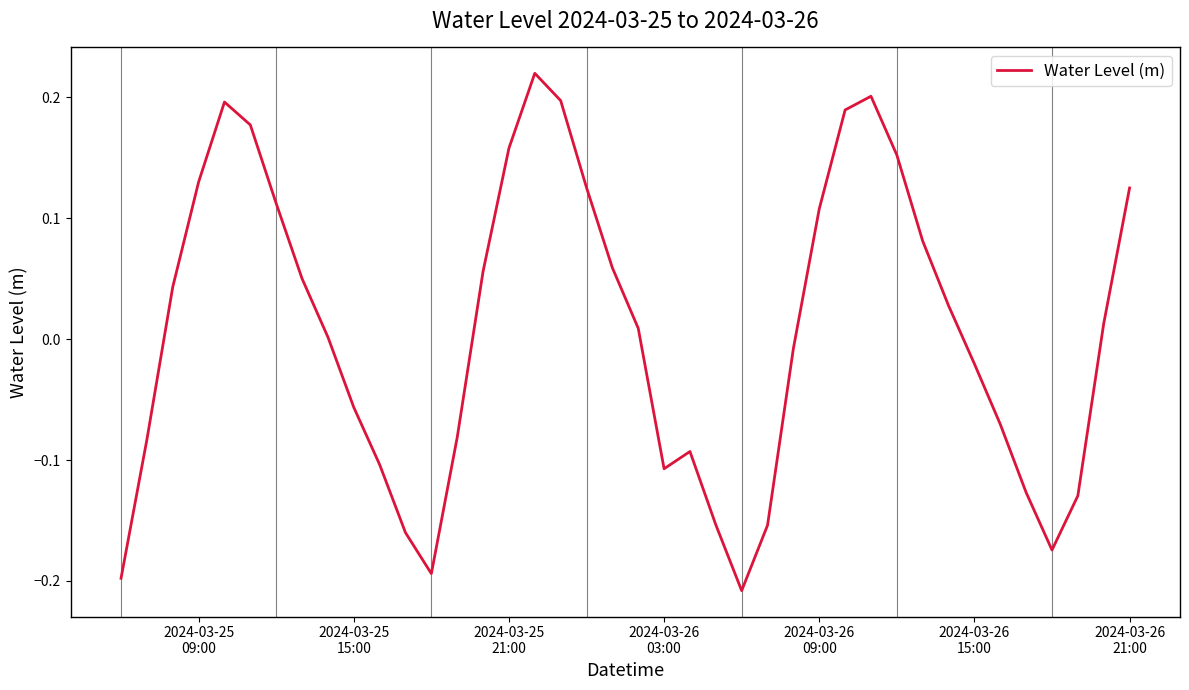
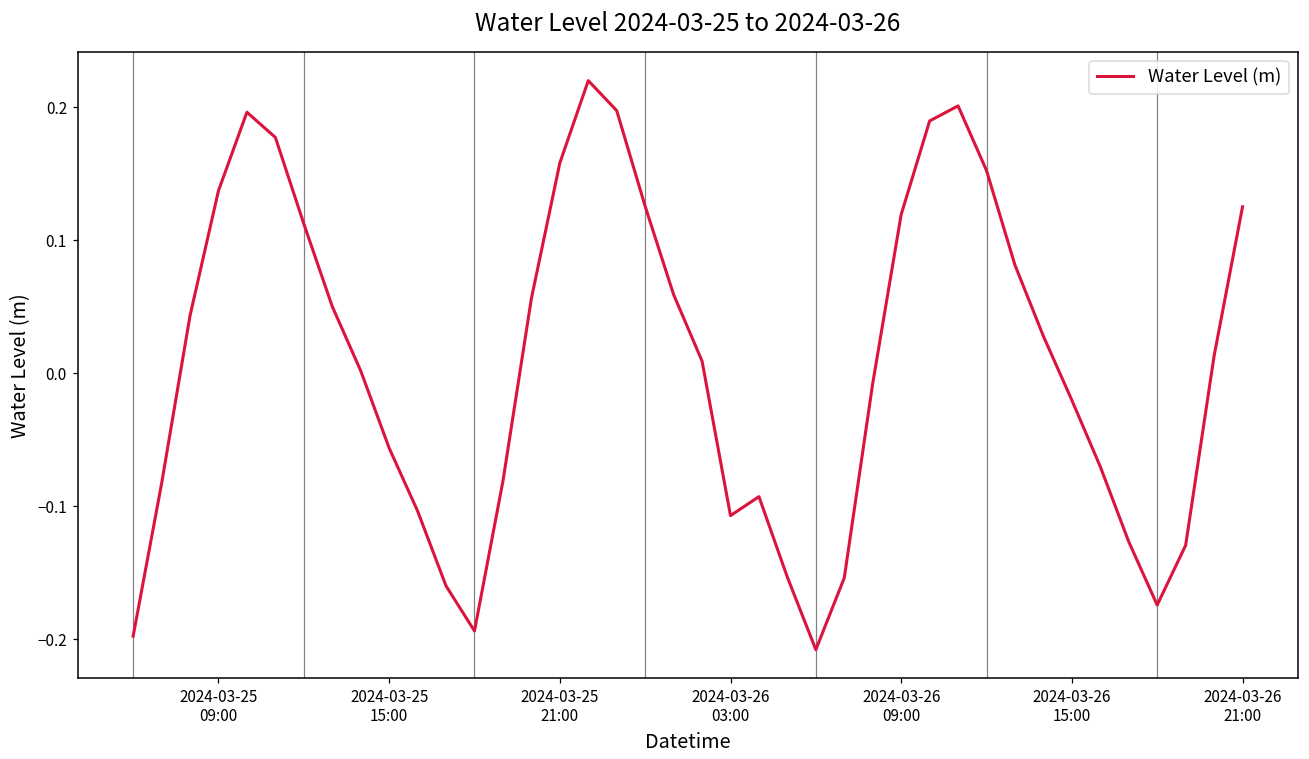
  {
-   "2024-03-25 09:00": 0.130,
+   "2024-03-25 09:00": 0.137,
    "2024-03-25 15:00": -0.056,
    "2024-03-25 21:00": 0.158,
    "2024-03-26 03:00": -0.107,
-   "2024-03-26 09:00": 0.108,
+   "2024-03-26 09:00": 0.119,
    "2024-03-26 15:00": -0.020,
    "2024-03-26 21:00": 0.125
  }
